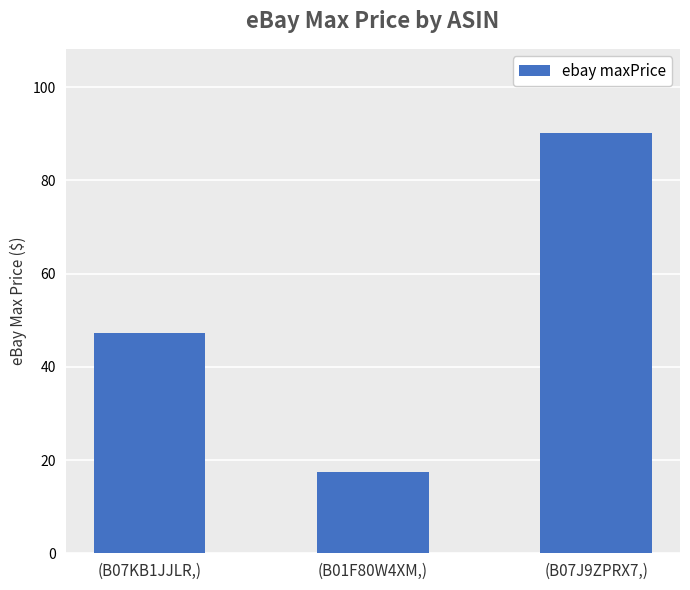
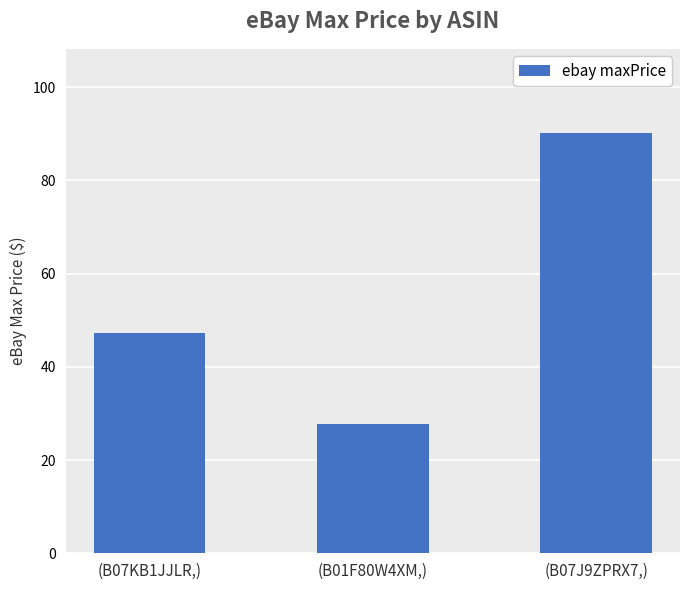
  {
    "(B07KB1JJLR,)": 47,
-   "(B01F80W4XM,)": 17,
+   "(B01F80W4XM,)": 28,
    "(B07J9ZPRX7,)": 90
  }
